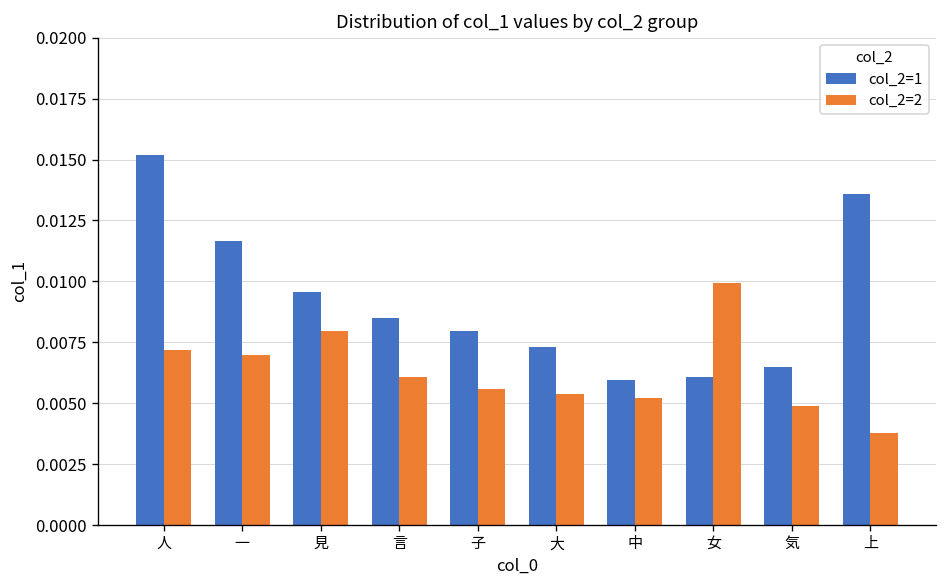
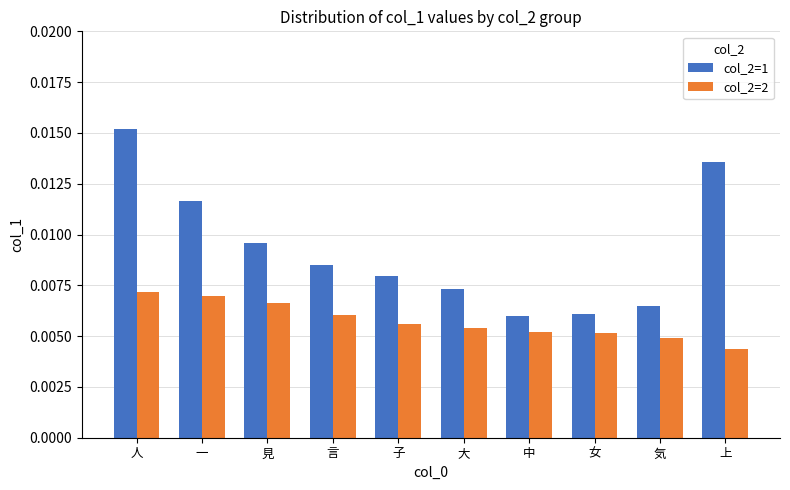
  {
    "col_2=1": {
      "人": 0.0152,
      "一": 0.0117,
      "見": 0.0096,
      "言": 0.0085,
      "子": 0.0080,
      "大": 0.0073,
      "中": 0.0060,
      "女": 0.0061,
      "気": 0.0065,
      "上": 0.0136
    },
    "col_2=2": {
      "人": 0.0072,
      "一": 0.0070,
-     "見": 0.0080,
+     "見": 0.0066,
      "言": 0.0061,
      "子": 0.0056,
      "大": 0.0054,
      "中": 0.0052,
-     "女": 0.0099,
+     "女": 0.0051,
      "気": 0.0049,
-     "上": 0.0038
+     "上": 0.0044
    }
  }
